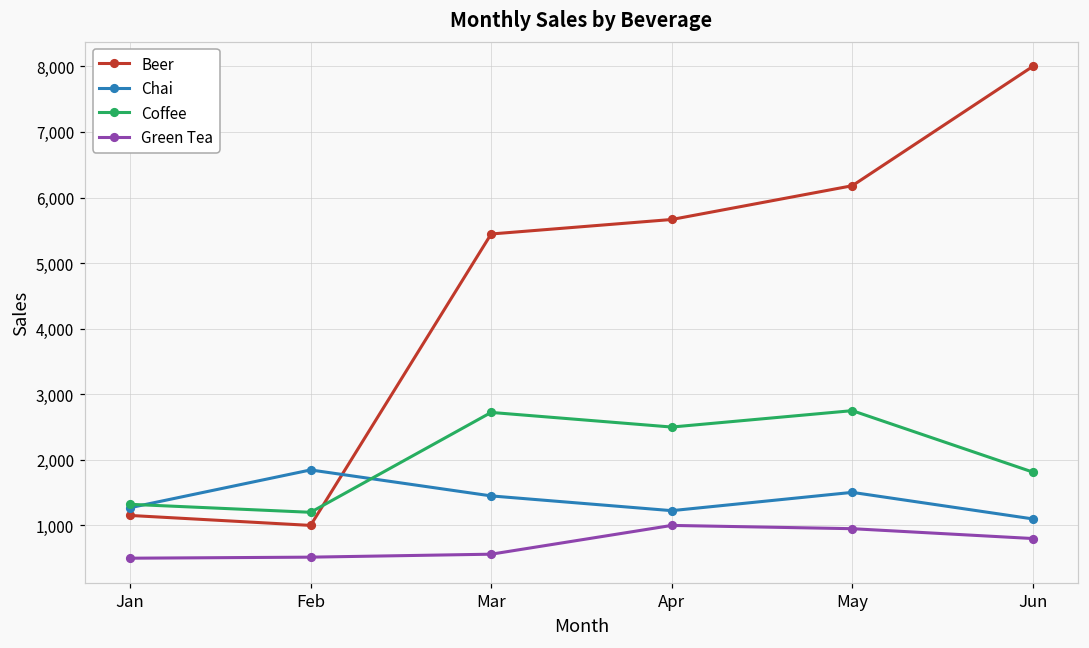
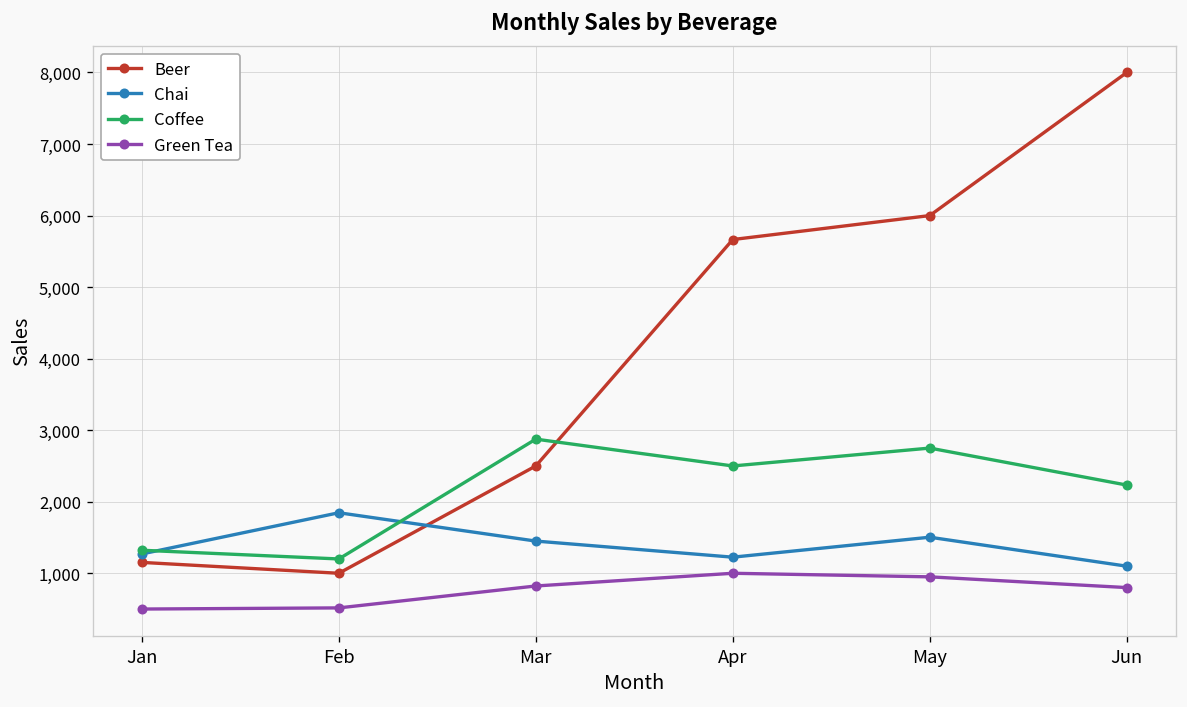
  {
    "Beer": {
      "Jan": "1,200",
      "Feb": "1,000",
-     "Mar": "5,400",
+     "Mar": "2,500",
      "Apr": "5,700",
-     "May": "6,200",
+     "May": "6,000",
      "Jun": "8,000"
    },
    "Chai": {
      "Jan": "1,300",
      "Feb": "1,800",
      "Mar": "1,500",
      "Apr": "1,200",
      "May": "1,500",
      "Jun": "1,100"
    },
    "Coffee": {
      "Jan": "1,300",
      "Feb": "1,200",
-     "Mar": "2,700",
+     "Mar": "2,900",
      "Apr": "2,500",
      "May": "2,800",
-     "Jun": "1,800"
+     "Jun": "2,200"
    },
    "Green Tea": {
      "Jan": "500",
      "Feb": "500",
-     "Mar": "600",
+     "Mar": "800",
      "Apr": "1,000",
      "May": "1,000",
      "Jun": "800"
    }
  }
